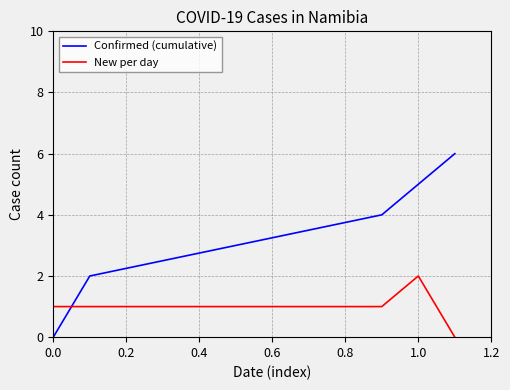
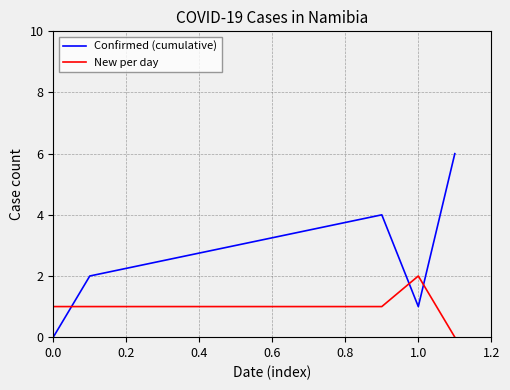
  {
    "Confirmed (cumulative)": {
      "0.0": 0,
-     "1.0": 5
+     "1.0": 1
    },
    "New per day": {
      "0.0": 1,
      "1.0": 2
    }
  }
